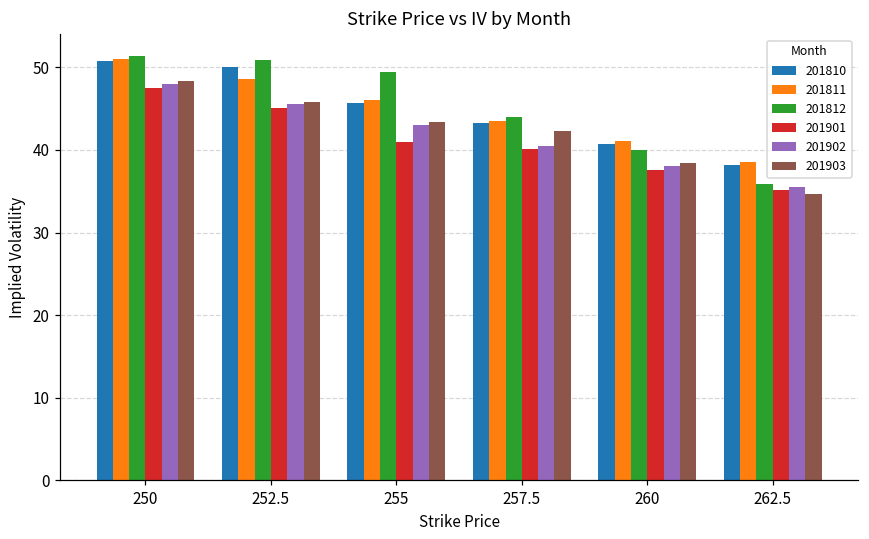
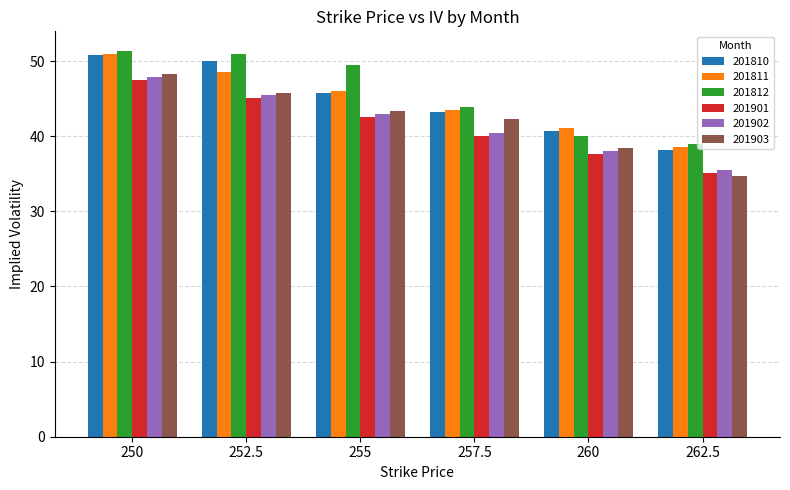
  {
    "201810": {
      "250": 51,
      "252.5": 50,
      "255": 46,
      "257.5": 43,
      "260": 41,
      "262.5": 38
    },
    "201811": {
      "250": 51,
      "252.5": 49,
      "255": 46,
      "257.5": 44,
      "260": 41,
      "262.5": 39
    },
    "201812": {
      "250": 51,
      "252.5": 51,
      "255": 49,
      "257.5": 44,
      "260": 40,
-     "262.5": 36
+     "262.5": 39
    },
    "201901": {
      "250": 48,
      "252.5": 45,
-     "255": 41,
+     "255": 43,
      "257.5": 40,
      "260": 38,
      "262.5": 35
    },
    "201902": {
      "250": 48,
      "252.5": 46,
      "255": 43,
      "257.5": 41,
      "260": 38,
      "262.5": 36
    },
    "201903": {
      "250": 48,
      "252.5": 46,
      "255": 43,
      "257.5": 42,
      "260": 38,
      "262.5": 35
    }
  }
